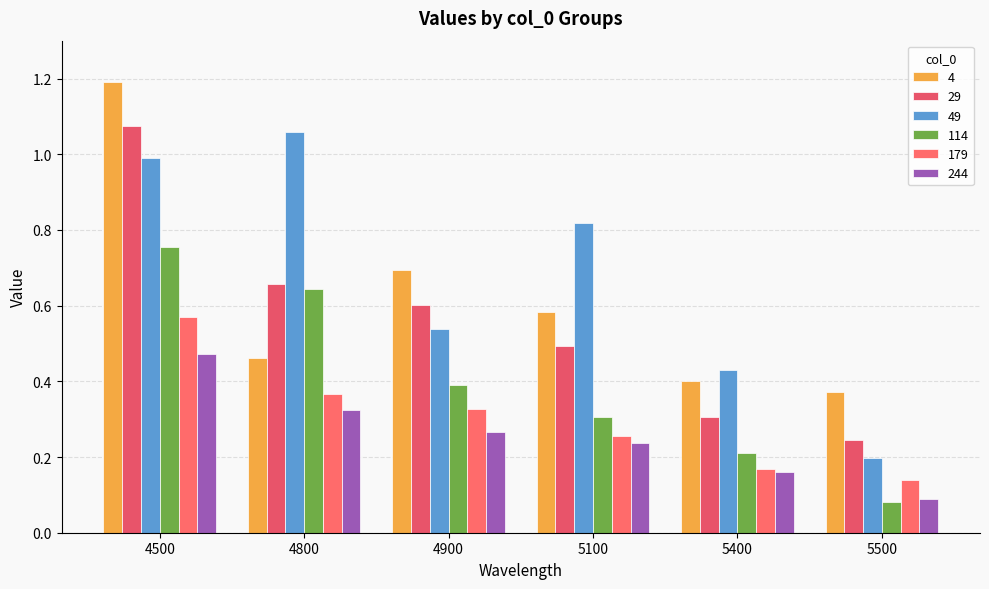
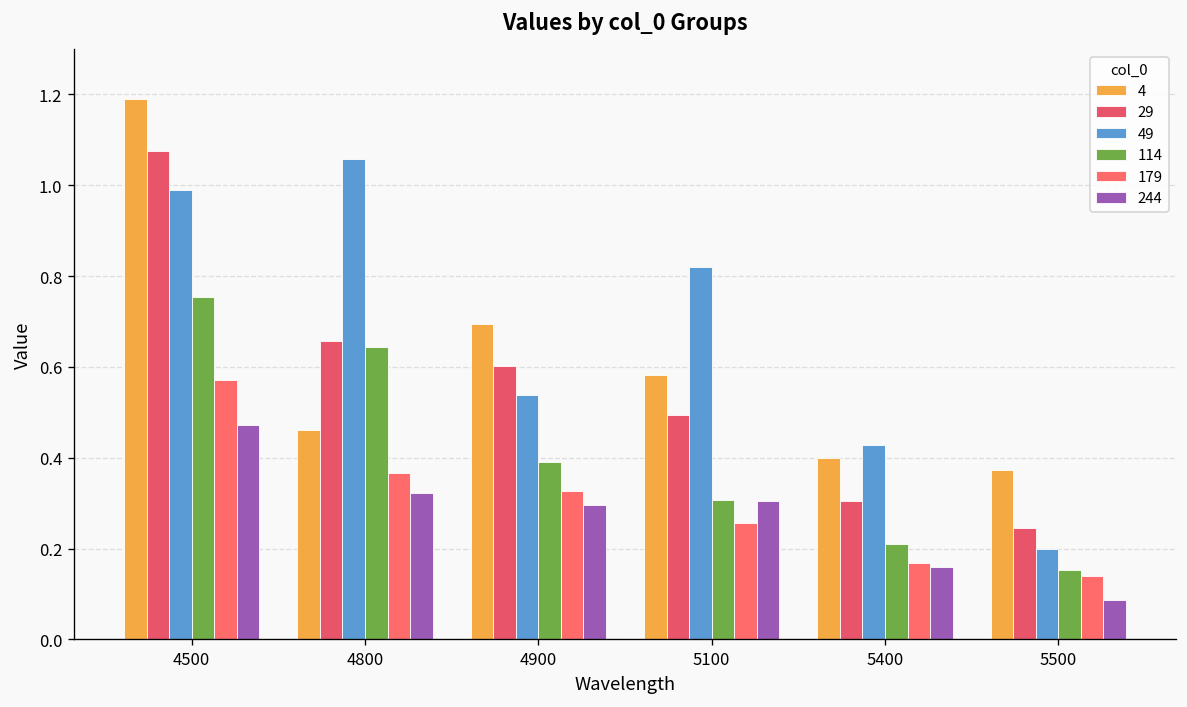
  {
    "4": {
      "4500": 1.19,
      "4800": 0.46,
      "4900": 0.70,
      "5100": 0.58,
      "5400": 0.40,
      "5500": 0.37
    },
    "49": {
      "4500": 0.99,
      "4800": 1.06,
      "4900": 0.54,
      "5100": 0.82,
      "5400": 0.43,
      "5500": 0.20
    },
    "114": {
      "4500": 0.75,
      "4800": 0.64,
      "4900": 0.39,
      "5100": 0.31,
      "5400": 0.21,
-     "5500": 0.08
+     "5500": 0.15
    },
    "244": {
      "4500": 0.47,
      "4800": 0.32,
-     "4900": 0.26,
-     "5100": 0.24,
+     "4900": 0.30,
+     "5100": 0.31,
      "5400": 0.16,
      "5500": 0.09
    }
  }
